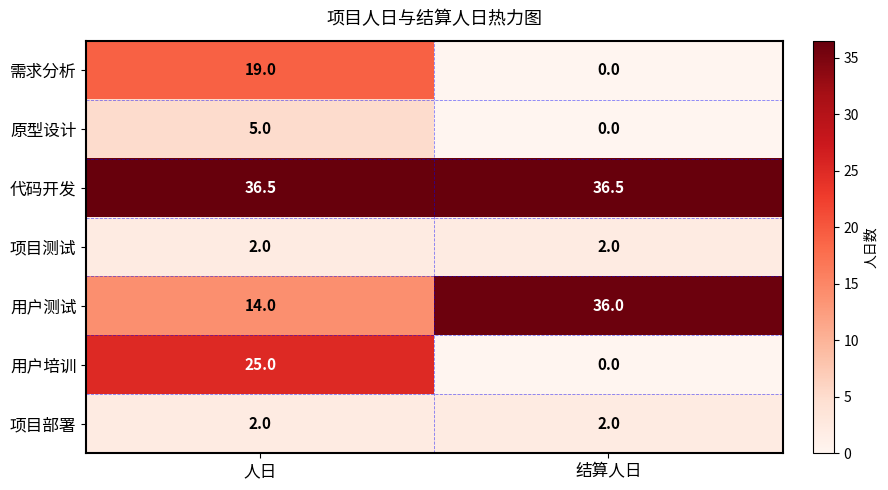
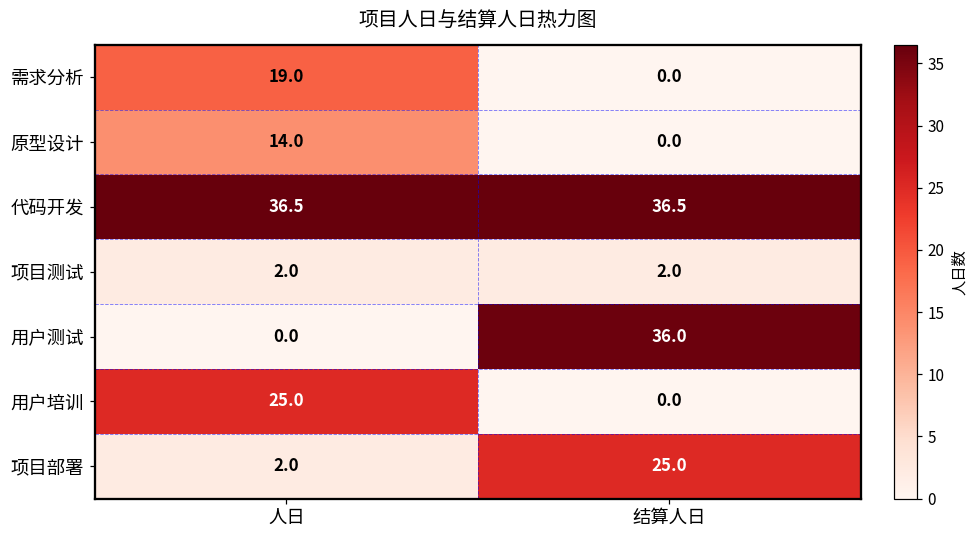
  {
    "需求分析": {
      "人日": 19.0,
      "结算人日": 0.0
    },
    "原型设计": {
-     "人日": 5.0,
+     "人日": 14.0,
      "结算人日": 0.0
    },
    "代码开发": {
      "人日": 36.5,
      "结算人日": 36.5
    },
    "项目测试": {
      "人日": 2.0,
      "结算人日": 2.0
    },
    "用户测试": {
-     "人日": 14.0,
+     "人日": 0.0,
      "结算人日": 36.0
    },
    "用户培训": {
      "人日": 25.0,
      "结算人日": 0.0
    },
    "项目部署": {
      "人日": 2.0,
-     "结算人日": 2.0
+     "结算人日": 25.0
    }
  }
